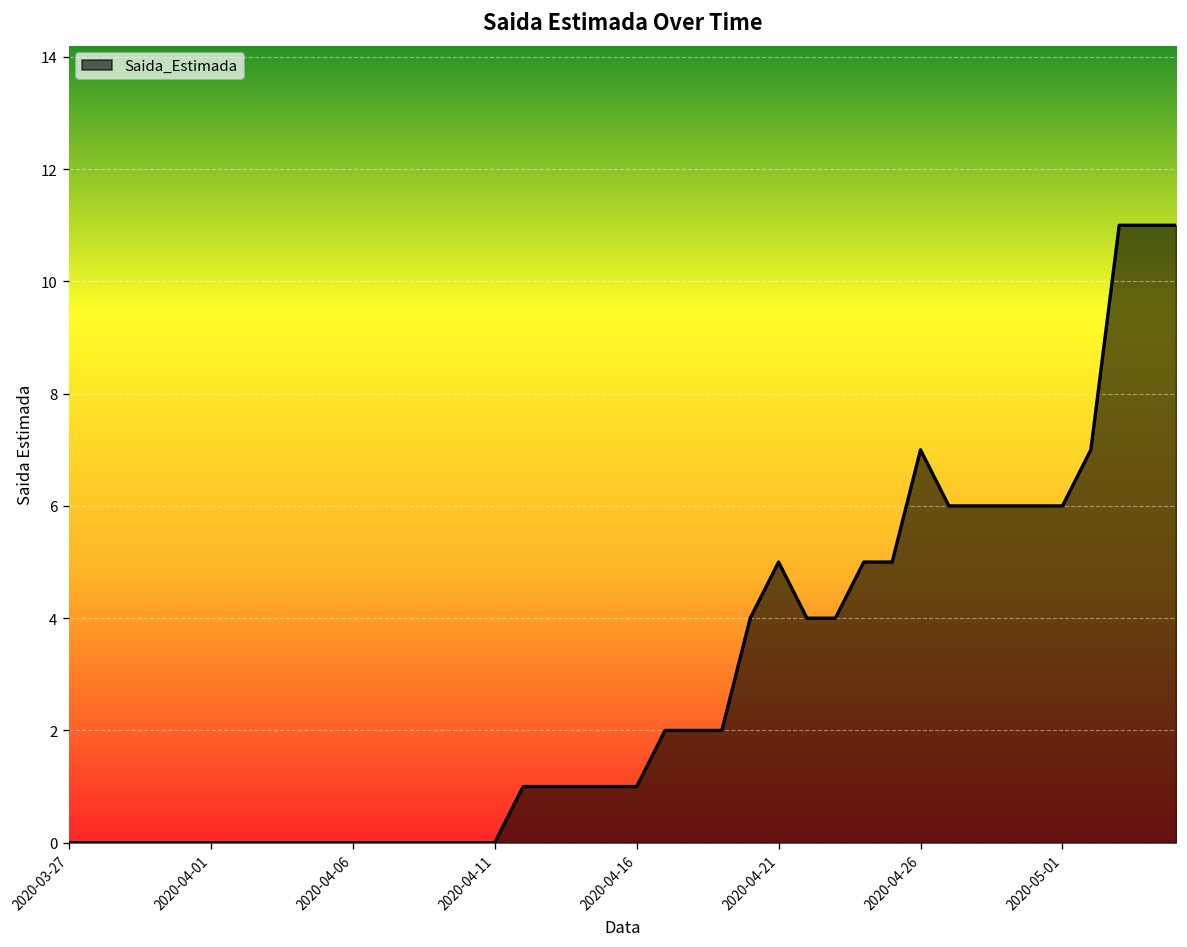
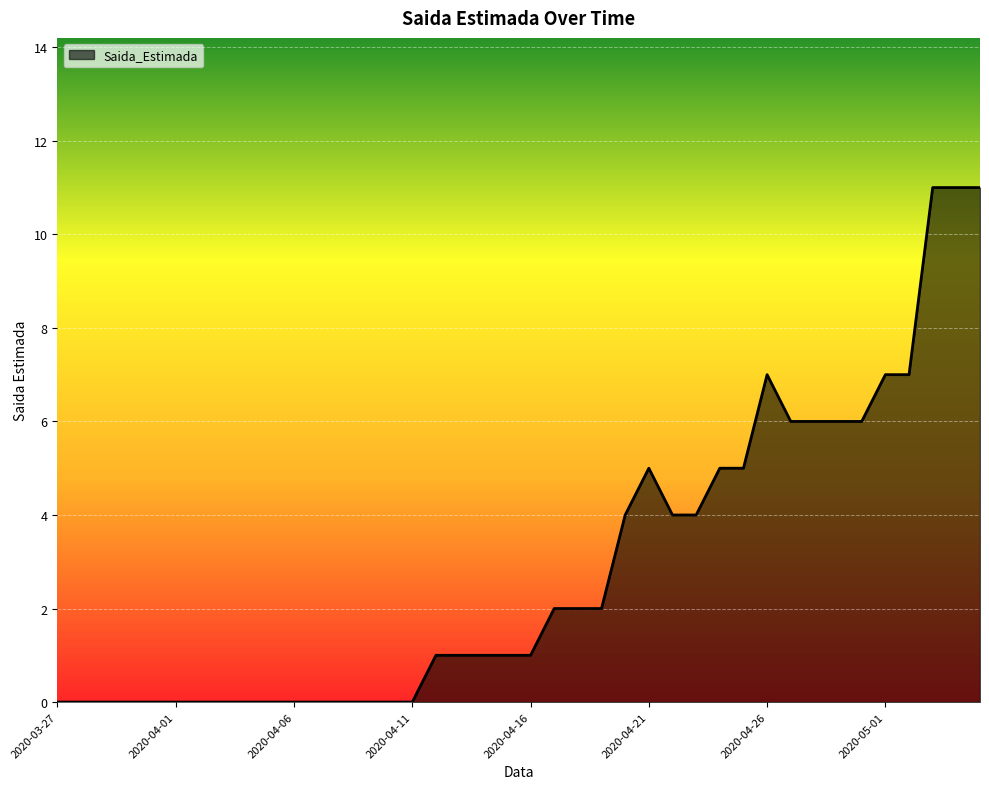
  {
    "2020-03-27": 0,
    "2020-04-01": 0,
    "2020-04-06": 0,
    "2020-04-11": 0,
    "2020-04-16": 1,
    "2020-04-21": 5,
    "2020-04-26": 7,
-   "2020-05-01": 6
+   "2020-05-01": 7
  }
